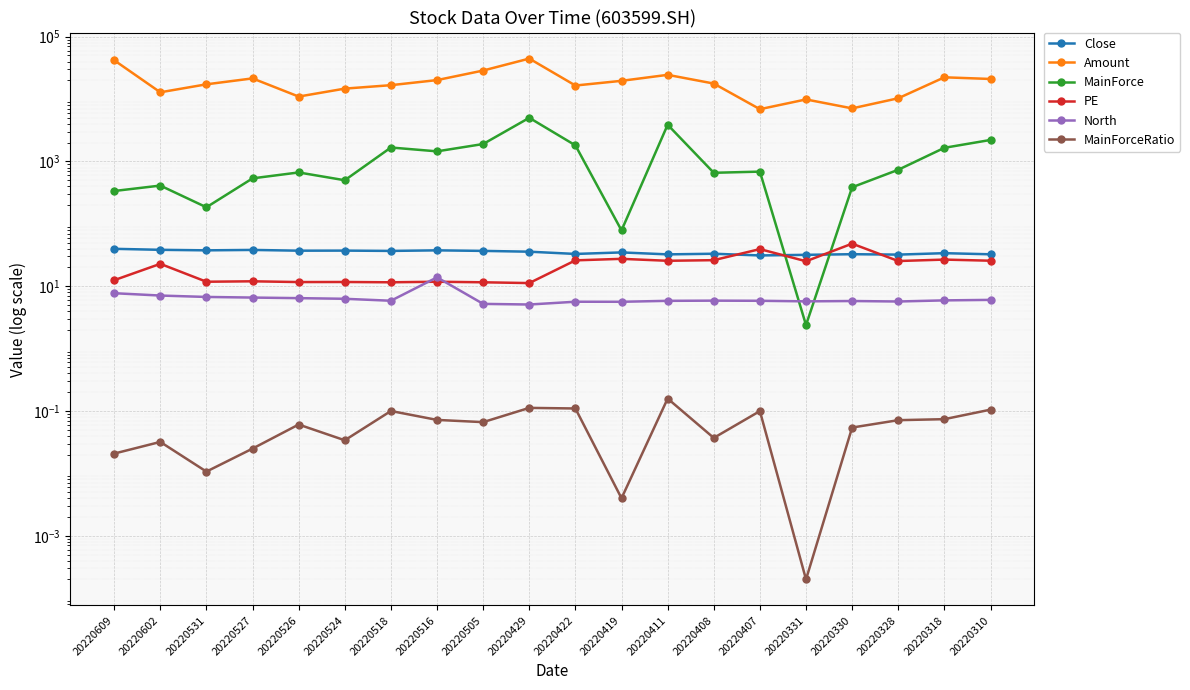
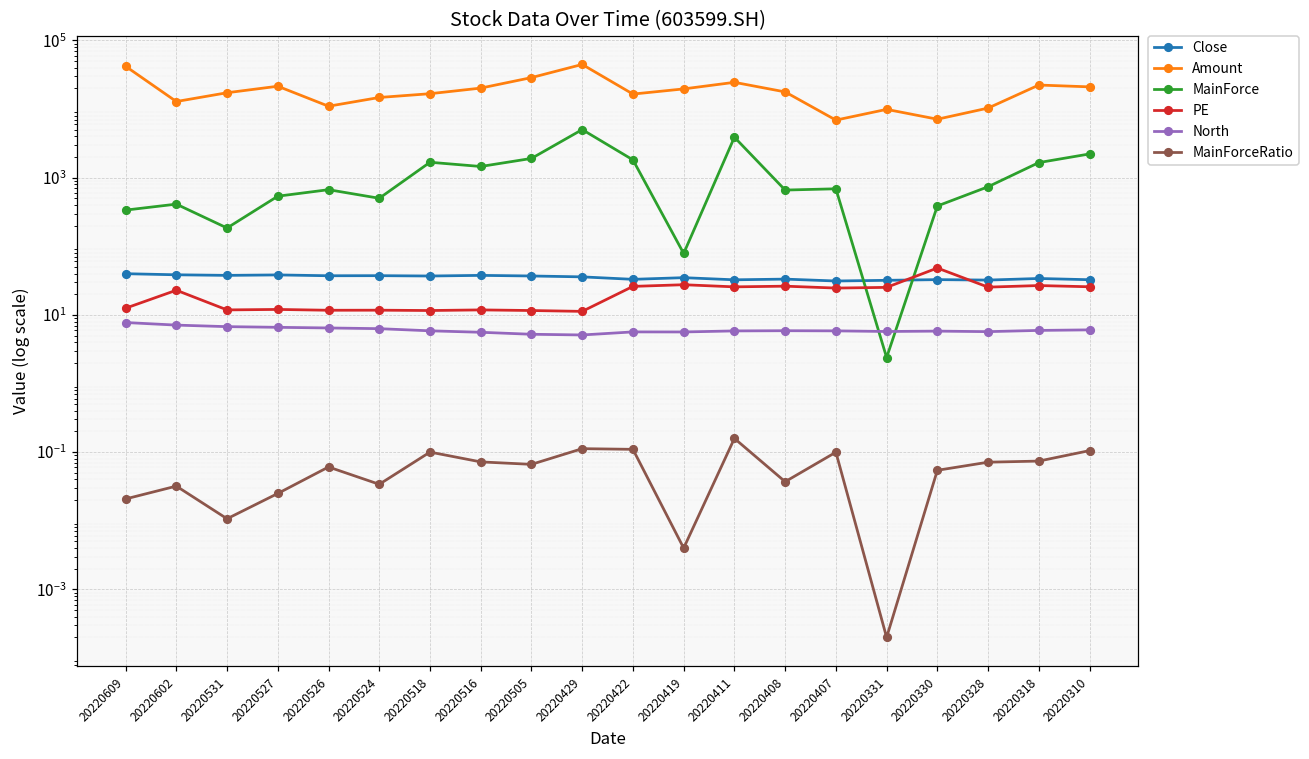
  {
    "Close": {
      "20220609": 40,
      "20220602": 40,
      "20220531": 40,
      "20220527": 40,
      "20220526": 40,
      "20220524": 40,
      "20220518": 40,
      "20220516": 40,
      "20220505": 40,
      "20220429": 40,
      "20220422": 30,
      "20220419": 30,
      "20220411": 30,
      "20220408": 30,
      "20220407": 30,
      "20220331": 30,
      "20220330": 30,
      "20220328": 30,
      "20220318": 30,
      "20220310": 30
    },
    "Amount": {
      "20220609": 40000,
      "20220602": 13000,
      "20220531": 17000,
      "20220527": 21000,
      "20220526": 11000,
      "20220524": 15000,
      "20220518": 17000,
      "20220516": 20000,
      "20220505": 30000,
      "20220429": 40000,
      "20220422": 17000,
      "20220419": 20000,
      "20220411": 24000,
      "20220408": 18000,
      "20220407": 7000,
      "20220331": 10000,
      "20220330": 7000,
      "20220328": 10000,
      "20220318": 22000,
      "20220310": 21000
    },
    "MainForce": {
      "20220609": 300,
      "20220602": 400,
      "20220531": 180,
      "20220527": 500,
      "20220526": 700,
      "20220524": 500,
      "20220518": 1700,
      "20220516": 1500,
      "20220505": 1900,
      "20220429": 5000,
      "20220422": 1800,
      "20220419": 80,
      "20220411": 4000,
      "20220408": 700,
      "20220407": 700,
      "20220331": 2.4,
      "20220330": 400,
      "20220328": 700,
      "20220318": 1700,
      "20220310": 2200
    },
    "PE": {
      "20220609": 13,
      "20220602": 23,
      "20220531": 12,
      "20220527": 12,
      "20220526": 12,
      "20220524": 12,
      "20220518": 12,
      "20220516": 12,
      "20220505": 12,
      "20220429": 11,
      "20220422": 26,
      "20220419": 30,
      "20220411": 26,
      "20220408": 26,
-     "20220407": 40,
+     "20220407": 25,
      "20220331": 25,
      "20220330": 50,
      "20220328": 25,
      "20220318": 27,
      "20220310": 26
    },
    "North": {
      "20220609": 8,
      "20220602": 7,
      "20220531": 7,
      "20220527": 7,
      "20220526": 6,
      "20220524": 6,
      "20220518": 6,
-     "20220516": 14,
+     "20220516": 6,
      "20220505": 5,
      "20220429": 5,
      "20220422": 6,
      "20220419": 6,
      "20220411": 6,
      "20220408": 6,
      "20220407": 6,
      "20220331": 6,
      "20220330": 6,
      "20220328": 6,
      "20220318": 6,
      "20220310": 6
    },
    "MainForceRatio": {
      "20220609": 0.021,
      "20220602": 0.03,
      "20220531": 0.011,
      "20220527": 0.025,
      "20220526": 0.06,
      "20220524": 0.03,
      "20220518": 0.10,
      "20220516": 0.07,
      "20220505": 0.07,
      "20220429": 0.11,
      "20220422": 0.11,
      "20220419": 0.004,
      "20220411": 0.16,
      "20220408": 0.04,
      "20220407": 0.10,
      "20220331": 0.00020,
      "20220330": 0.05,
      "20220328": 0.07,
      "20220318": 0.07,
      "20220310": 0.11
    }
  }
